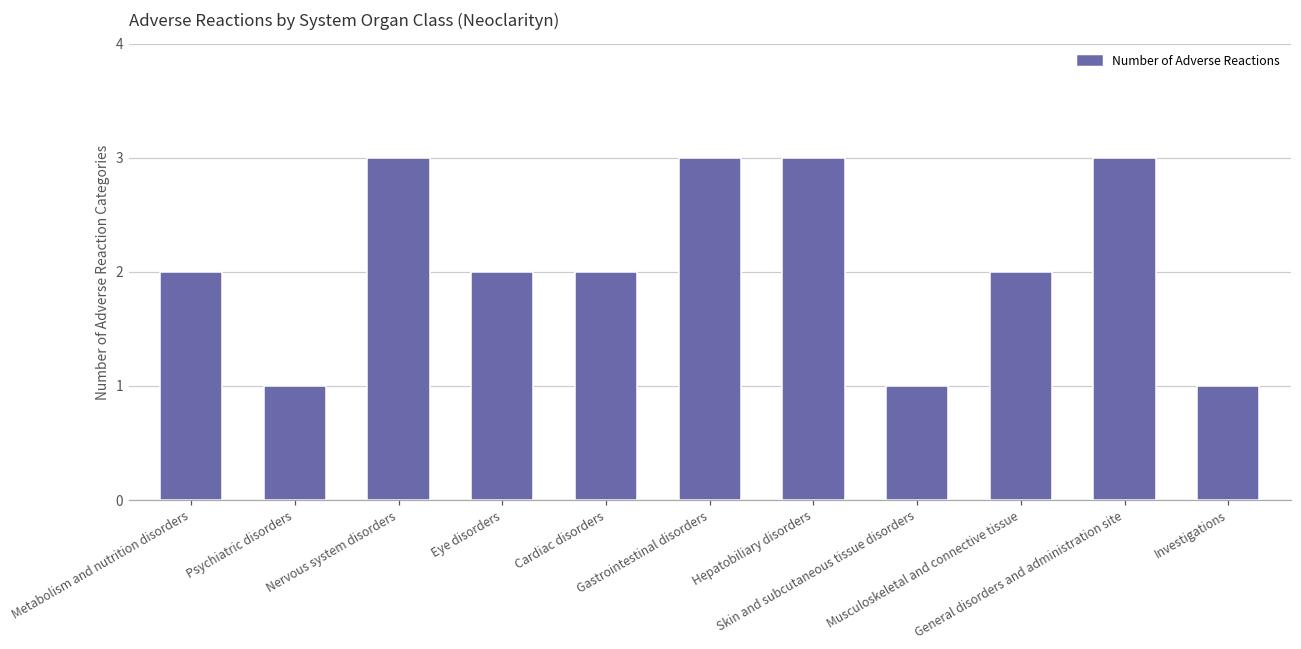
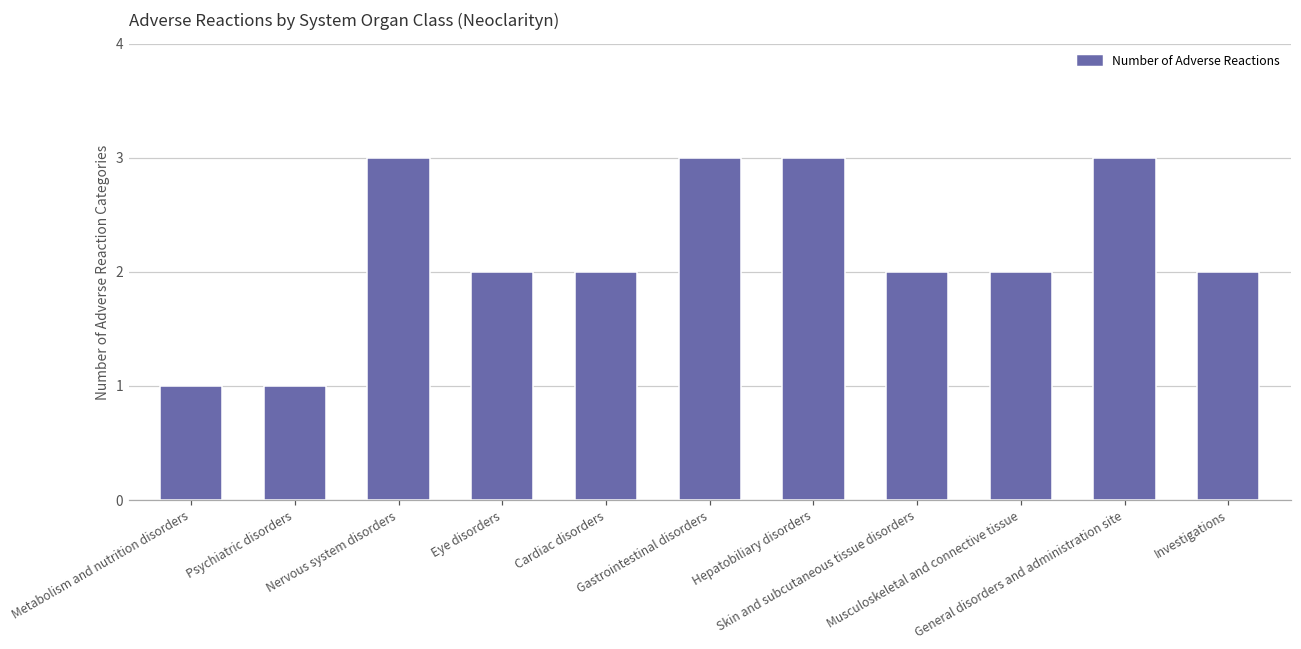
  {
-   "Metabolism and nutrition disorders": 2,
+   "Metabolism and nutrition disorders": 1,
    "Psychiatric disorders": 1,
    "Nervous system disorders": 3,
    "Eye disorders": 2,
    "Cardiac disorders": 2,
    "Gastrointestinal disorders": 3,
    "Hepatobiliary disorders": 3,
-   "Skin and subcutaneous tissue disorders": 1,
+   "Skin and subcutaneous tissue disorders": 2,
    "Musculoskeletal and connective tissue": 2,
    "General disorders and administration site": 3,
-   "Investigations": 1
+   "Investigations": 2
  }
